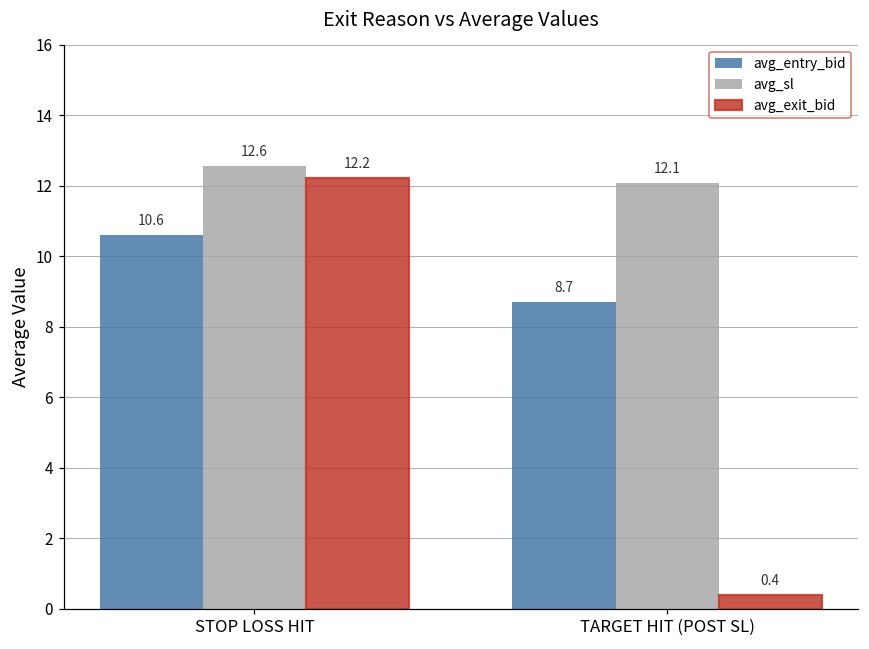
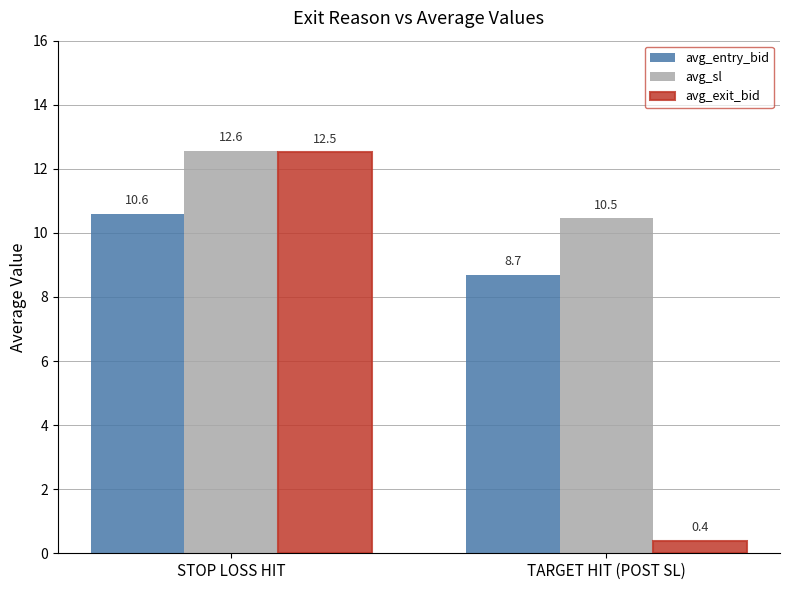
  {
    "avg_entry_bid": {
      "STOP LOSS HIT": 10.6,
      "TARGET HIT (POST SL)": 8.7
    },
    "avg_sl": {
      "STOP LOSS HIT": 12.6,
-     "TARGET HIT (POST SL)": 12.1
+     "TARGET HIT (POST SL)": 10.5
    },
    "avg_exit_bid": {
-     "STOP LOSS HIT": 12.2,
+     "STOP LOSS HIT": 12.5,
      "TARGET HIT (POST SL)": 0.4
    }
  }
